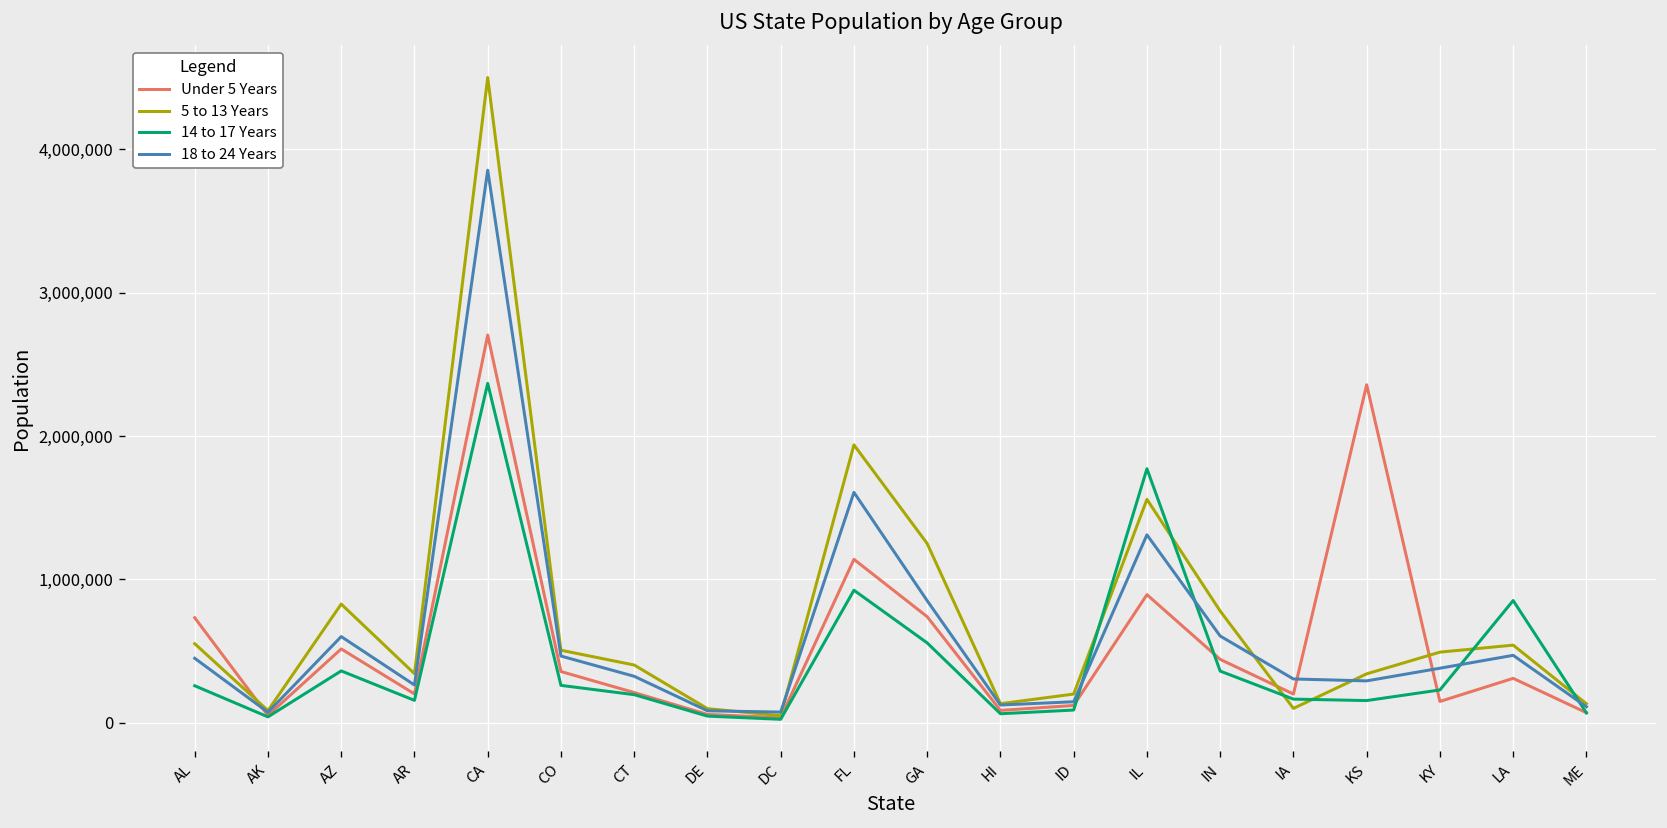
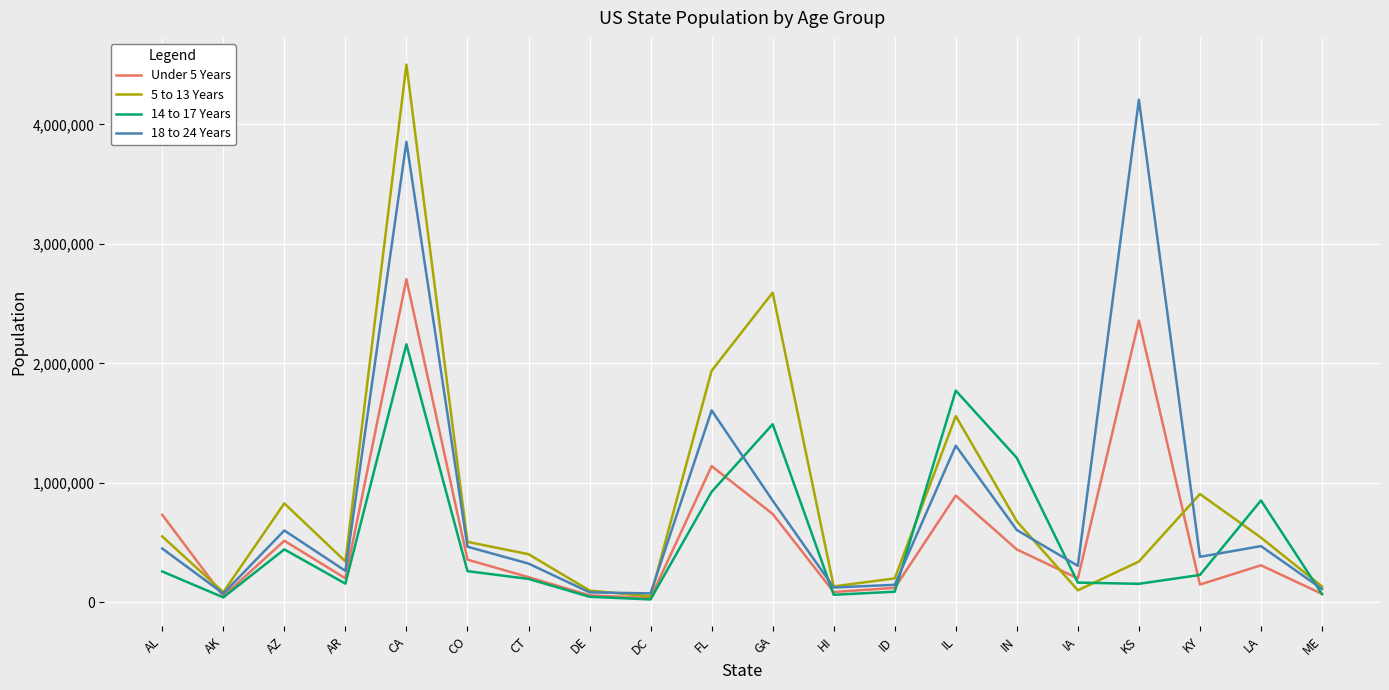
  {
    "Under 5 Years": {
      "AL": "730,000",
      "AZ": "520,000",
      "AR": "200,000",
      "CA": "2,700,000",
      "CO": "360,000",
      "FL": "1,140,000",
      "GA": "740,000",
      "HI": "90,000",
      "ID": "120,000",
      "IL": "890,000",
      "IN": "440,000",
      "IA": "200,000",
      "KS": "2,360,000",
      "KY": "150,000",
      "LA": "310,000"
    },
    "5 to 13 Years": {
      "AL": "550,000",
      "AZ": "830,000",
      "AR": "340,000",
      "CA": "4,500,000",
      "CO": "510,000",
      "CT": "400,000",
      "FL": "1,940,000",
-     "GA": "1,250,000",
+     "GA": "2,590,000",
      "ID": "200,000",
      "IL": "1,560,000",
-     "IN": "780,000",
+     "IN": "680,000",
      "IA": "100,000",
      "KS": "340,000",
-     "KY": "490,000",
+     "KY": "910,000",
      "LA": "540,000"
    },
    "14 to 17 Years": {
      "AL": "260,000",
-     "AZ": "360,000",
+     "AZ": "440,000",
      "AR": "160,000",
-     "CA": "2,370,000",
+     "CA": "2,160,000",
      "CO": "260,000",
      "FL": "930,000",
-     "GA": "560,000",
+     "GA": "1,490,000",
      "HI": "60,000",
      "ID": "90,000",
      "IL": "1,770,000",
-     "IN": "360,000",
+     "IN": "1,210,000",
      "IA": "170,000",
      "KS": "160,000",
      "KY": "230,000",
      "LA": "850,000"
    },
    "18 to 24 Years": {
      "AL": "450,000",
      "AZ": "600,000",
      "AR": "260,000",
      "CA": "3,850,000",
      "CO": "470,000",
      "CT": "330,000",
      "DC": "80,000",
      "FL": "1,610,000",
      "GA": "850,000",
      "ID": "150,000",
      "IL": "1,310,000",
      "IN": "610,000",
      "IA": "310,000",
-     "KS": "290,000",
+     "KS": "4,210,000",
      "KY": "380,000",
      "LA": "470,000"
    }
  }
